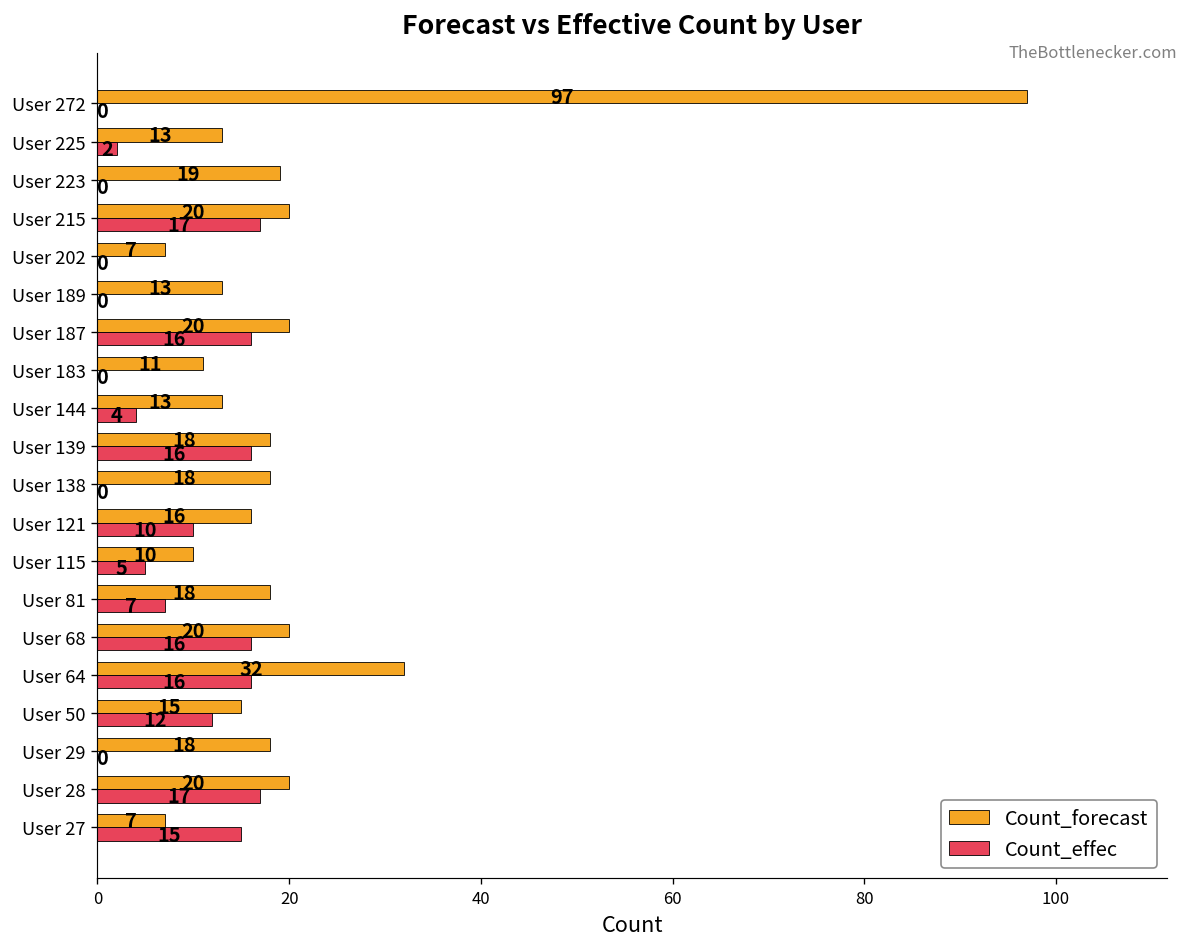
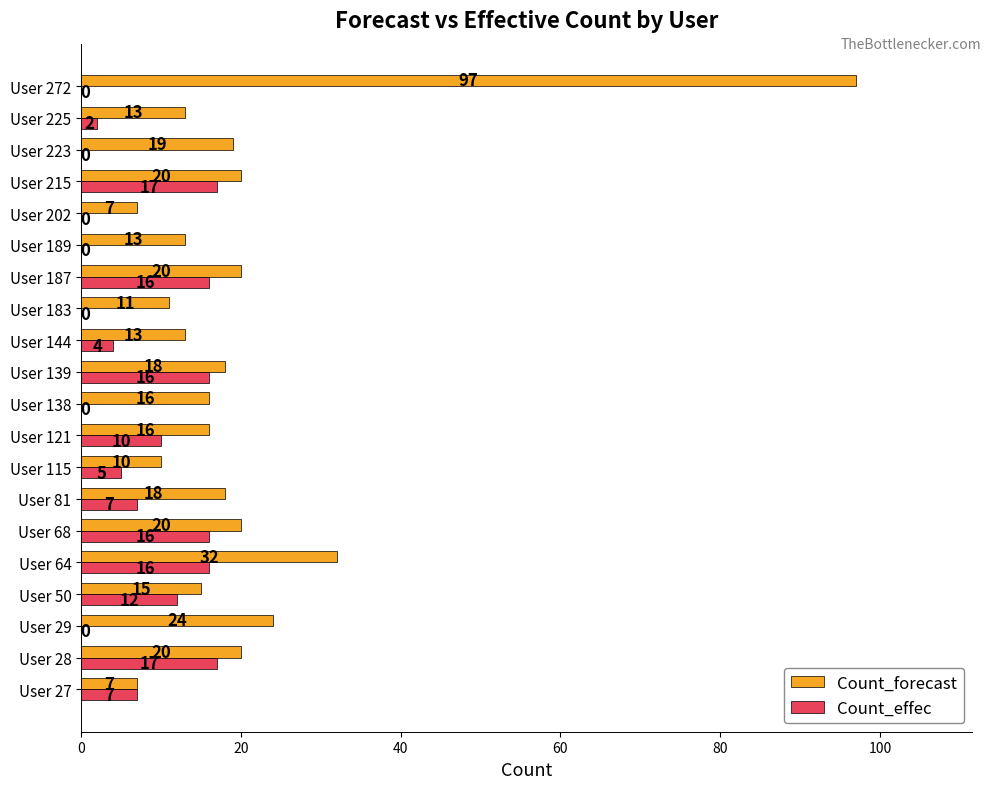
  {
    "Count_forecast": {
      "User 272": 97,
      "User 225": 13,
      "User 223": 19,
      "User 215": 20,
      "User 202": 7,
      "User 189": 13,
      "User 187": 20,
      "User 183": 11,
      "User 144": 13,
-     "User 138": 18,
+     "User 138": 16,
      "User 121": 16,
      "User 115": 10,
      "User 81": 18,
      "User 68": 20,
      "User 64": 32,
-     "User 29": 18,
+     "User 29": 24,
      "User 28": 20,
      "User 27": 7
    },
    "Count_effec": {
      "User 272": 0,
      "User 225": 2,
      "User 223": 0,
      "User 202": 0,
      "User 189": 0,
      "User 187": 16,
      "User 183": 0,
      "User 144": 4,
      "User 138": 0,
      "User 121": 10,
      "User 115": 5,
      "User 81": 7,
      "User 68": 16,
      "User 64": 16,
      "User 50": 12,
      "User 29": 0,
-     "User 27": 15
+     "User 27": 7
    }
  }
